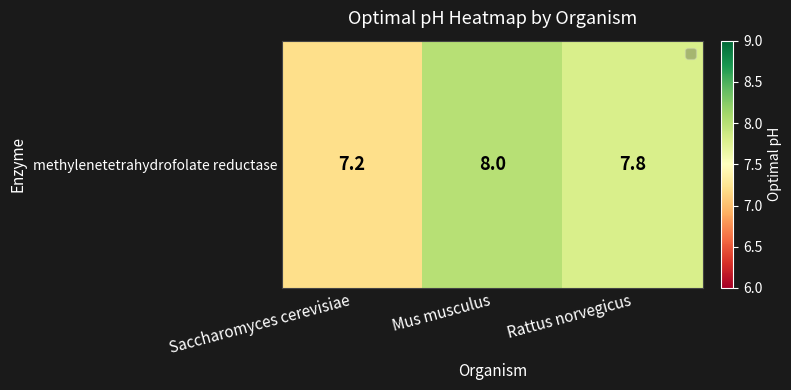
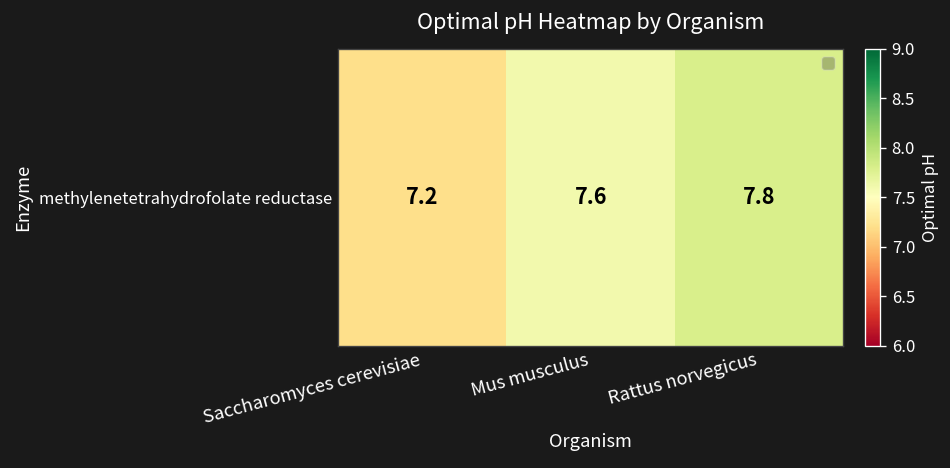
  {
    "methylenetetrahydrofolate reductase": {
      "Saccharomyces cerevisiae": 7.2,
-     "Mus musculus": 8.0,
+     "Mus musculus": 7.6,
      "Rattus norvegicus": 7.8
    }
  }
